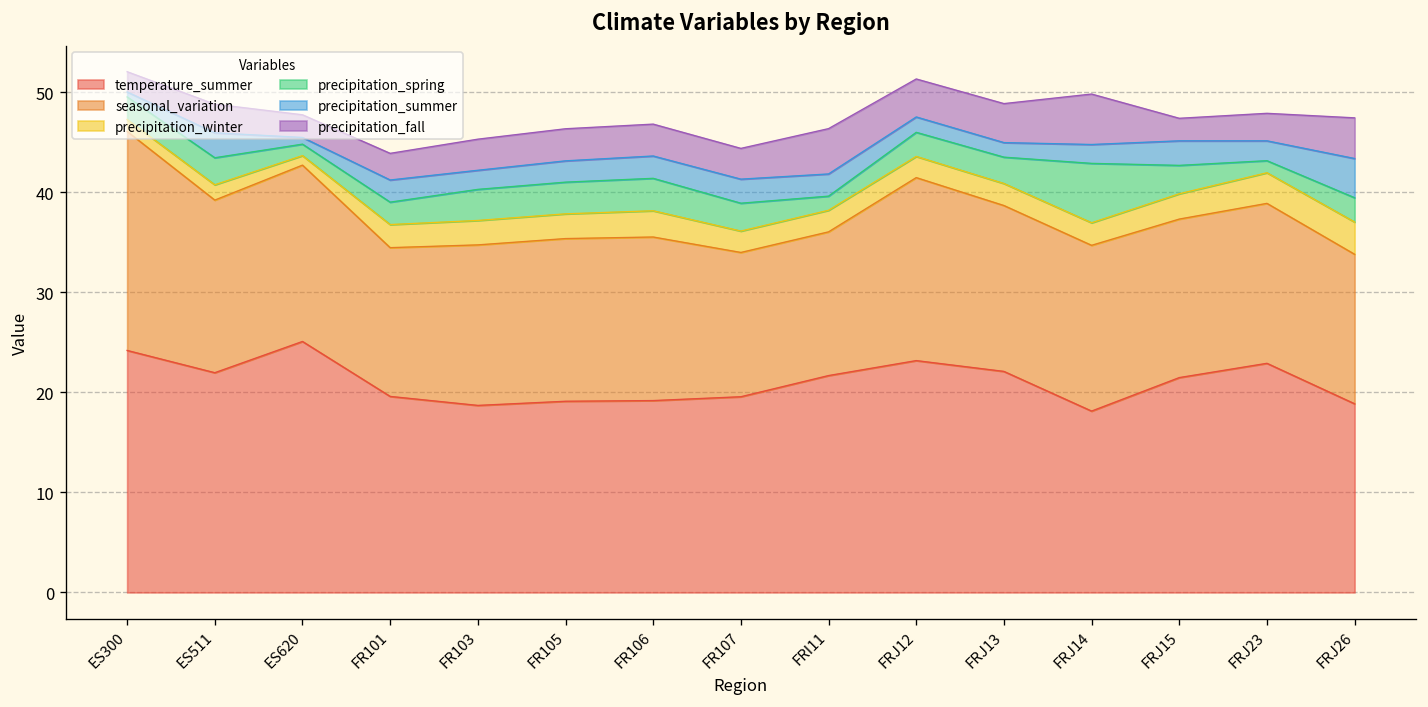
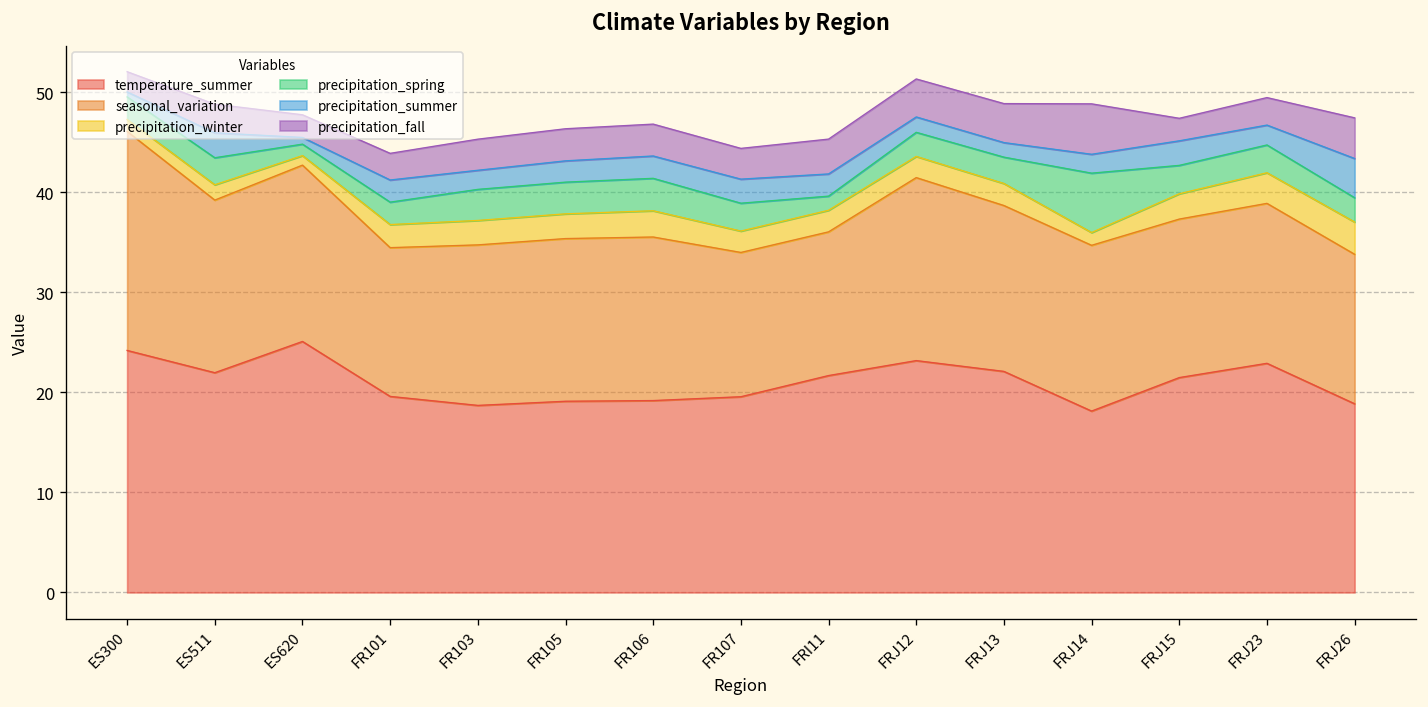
  {
    "precipitation_winter": {
      "ES511": 2,
      "ES620": 1,
      "FR101": 2,
      "FR103": 2,
      "FR105": 2,
      "FR106": 3,
      "FR107": 2,
      "FRI11": 2,
      "FRJ12": 2,
      "FRJ13": 2,
-     "FRJ14": 2,
+     "FRJ14": 1,
      "FRJ15": 3,
      "FRJ23": 3,
      "FRJ26": 3
    },
    "precipitation_spring": {
      "ES511": 3,
      "ES620": 1,
      "FR101": 2,
      "FR103": 3,
      "FR105": 3,
      "FR106": 3,
      "FR107": 3,
      "FRI11": 1,
      "FRJ12": 2,
      "FRJ13": 3,
      "FRJ14": 6,
      "FRJ15": 3,
-     "FRJ23": 1,
+     "FRJ23": 3,
      "FRJ26": 2
    },
    "precipitation_summer": {
      "ES511": 2,
      "ES620": 1,
      "FR101": 2,
      "FR103": 2,
      "FR105": 2,
      "FR106": 2,
      "FR107": 2,
      "FRI11": 2,
      "FRJ12": 2,
      "FRJ13": 1,
      "FRJ14": 2,
      "FRJ15": 2,
      "FRJ23": 2,
      "FRJ26": 4
    },
    "precipitation_fall": {
      "FR101": 3,
      "FR103": 3,
      "FR105": 3,
      "FR106": 3,
      "FR107": 3,
-     "FRI11": 5,
+     "FRI11": 3,
      "FRJ12": 4,
      "FRJ13": 4,
      "FRJ14": 5,
      "FRJ15": 2,
      "FRJ23": 3,
      "FRJ26": 4
    }
  }
